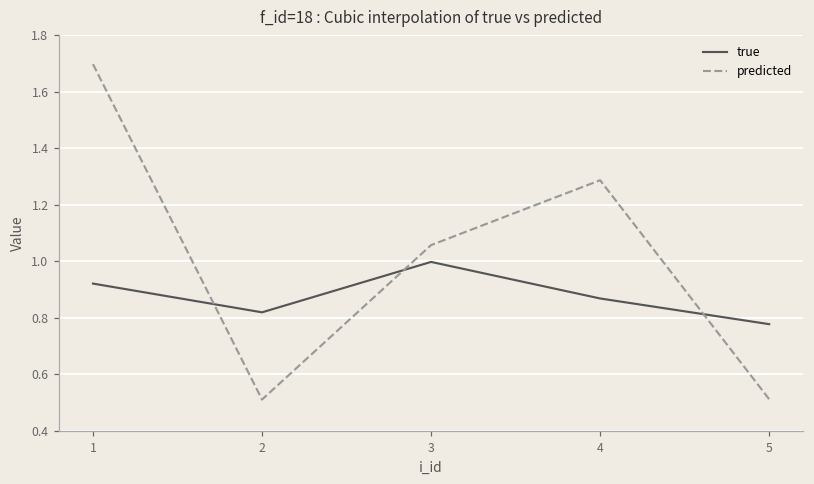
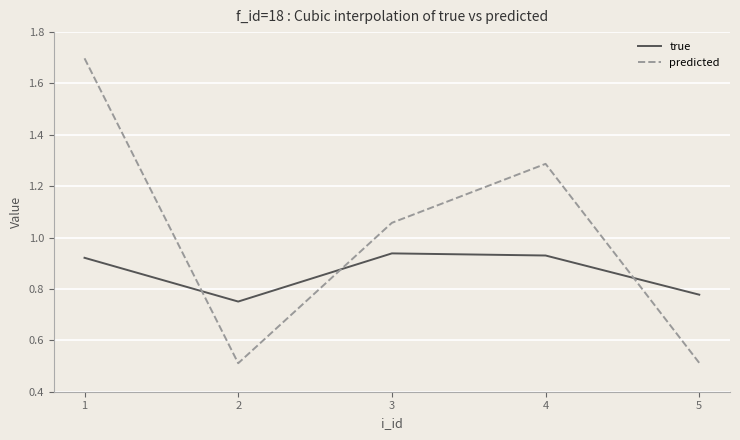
  {
    "true": {
      "1": 0.92,
-     "2": 0.82,
-     "3": 1.00,
-     "4": 0.87,
+     "2": 0.75,
+     "3": 0.94,
+     "4": 0.93,
      "5": 0.78
    },
    "predicted": {
      "1": 1.70,
      "2": 0.51,
      "3": 1.06,
      "4": 1.29,
      "5": 0.51
    }
  }
